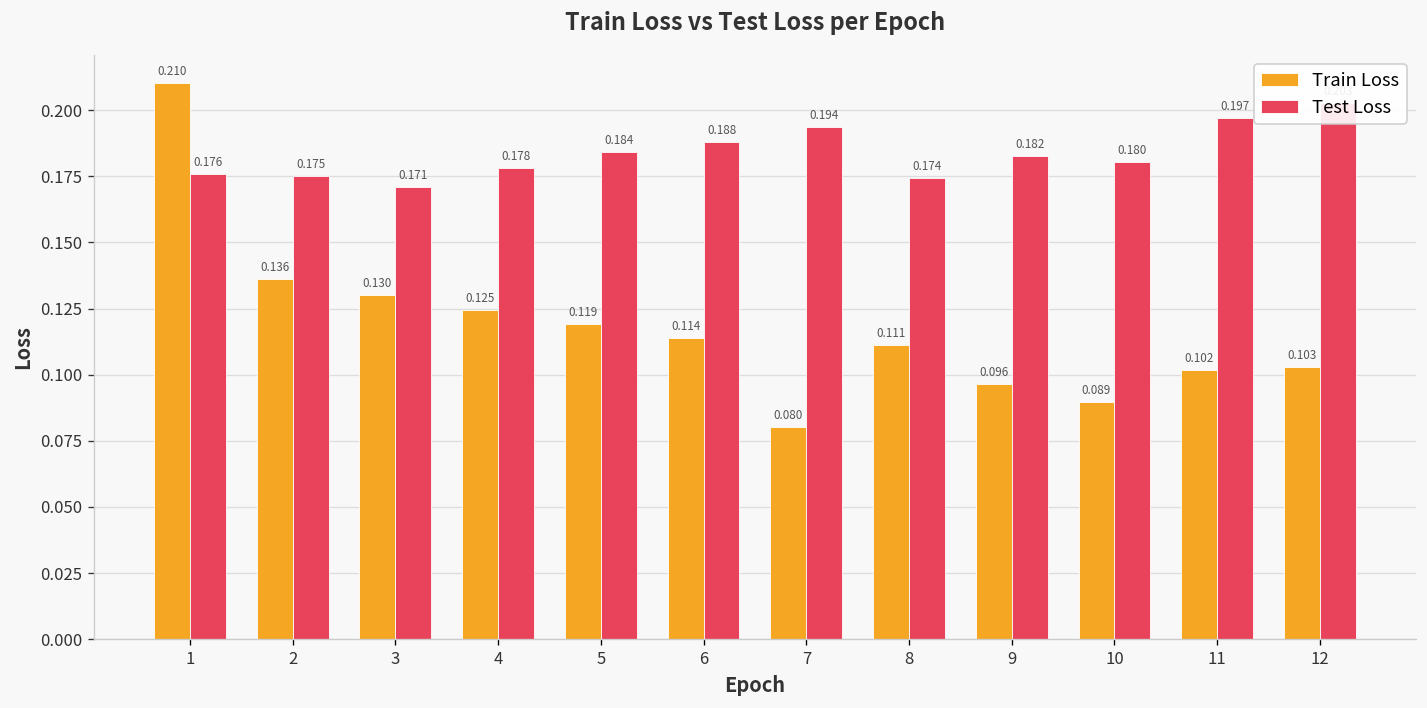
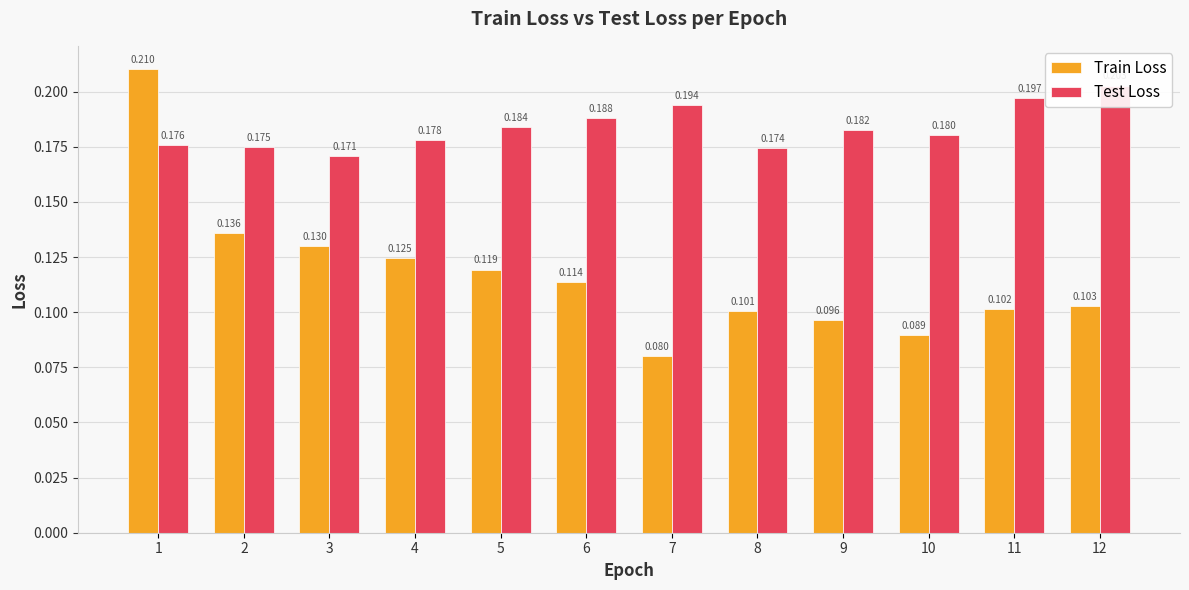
  {
    "Train Loss": {
      "1": 0.210,
      "2": 0.136,
      "3": 0.130,
      "4": 0.125,
      "5": 0.119,
      "6": 0.114,
      "7": 0.080,
-     "8": 0.111,
+     "8": 0.101,
      "9": 0.096,
      "10": 0.089,
      "11": 0.102,
      "12": 0.103
    },
    "Test Loss": {
      "1": 0.176,
      "2": 0.175,
      "3": 0.171,
      "4": 0.178,
      "5": 0.184,
      "6": 0.188,
      "7": 0.194,
      "8": 0.174,
      "9": 0.182,
      "10": 0.180,
      "11": 0.197
    }
  }
